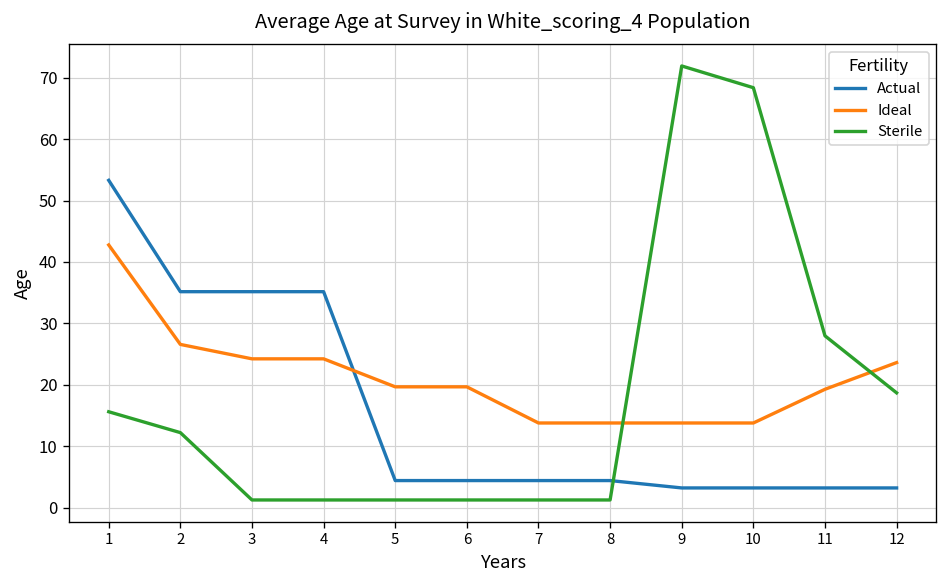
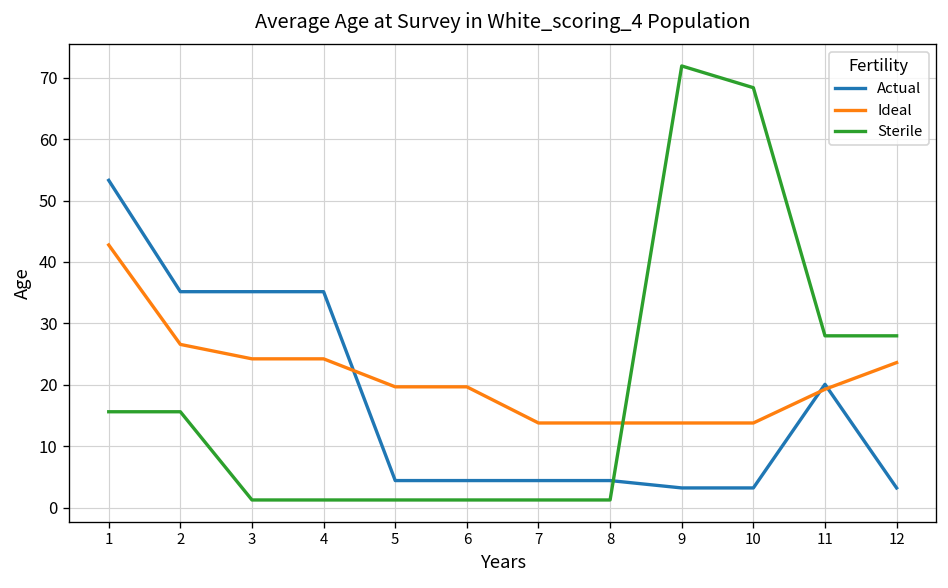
  {
    "Actual": {
      "1": 53,
      "2": 35,
      "3": 35,
      "4": 35,
      "5": 4,
      "6": 4,
      "7": 4,
      "8": 4,
      "9": 3,
      "10": 3,
-     "11": 3,
+     "11": 20,
      "12": 3
    },
    "Ideal": {
      "1": 43,
      "2": 27,
      "3": 24,
      "4": 24,
      "5": 20,
      "6": 20,
      "7": 14,
      "8": 14,
      "9": 14,
      "10": 14,
      "11": 19,
      "12": 24
    },
    "Sterile": {
      "1": 16,
-     "2": 12,
+     "2": 16,
      "3": 1,
      "4": 1,
      "5": 1,
      "6": 1,
      "7": 1,
      "8": 1,
      "9": 72,
      "10": 68,
      "11": 28,
-     "12": 19
+     "12": 28
    }
  }
